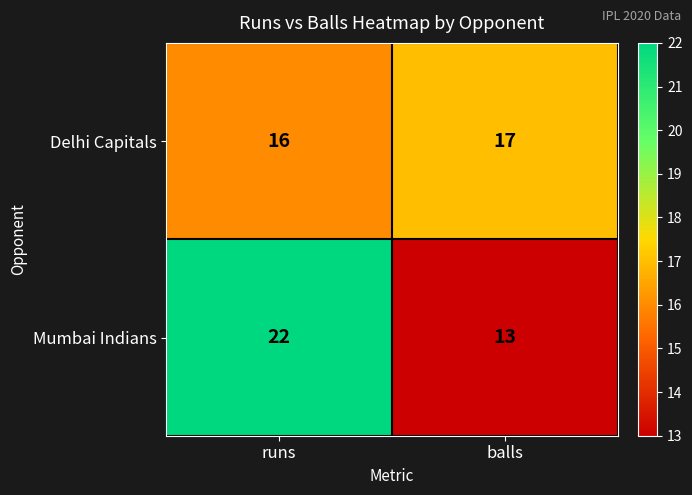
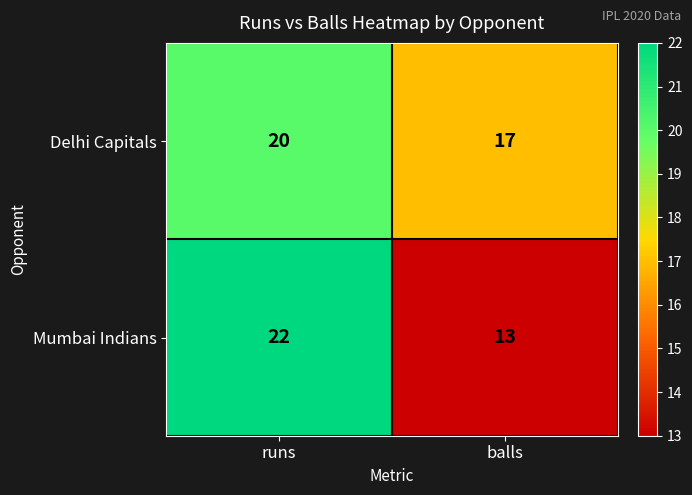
  {
    "Delhi Capitals": {
-     "runs": 16,
+     "runs": 20,
      "balls": 17
    },
    "Mumbai Indians": {
      "runs": 22,
      "balls": 13
    }
  }
